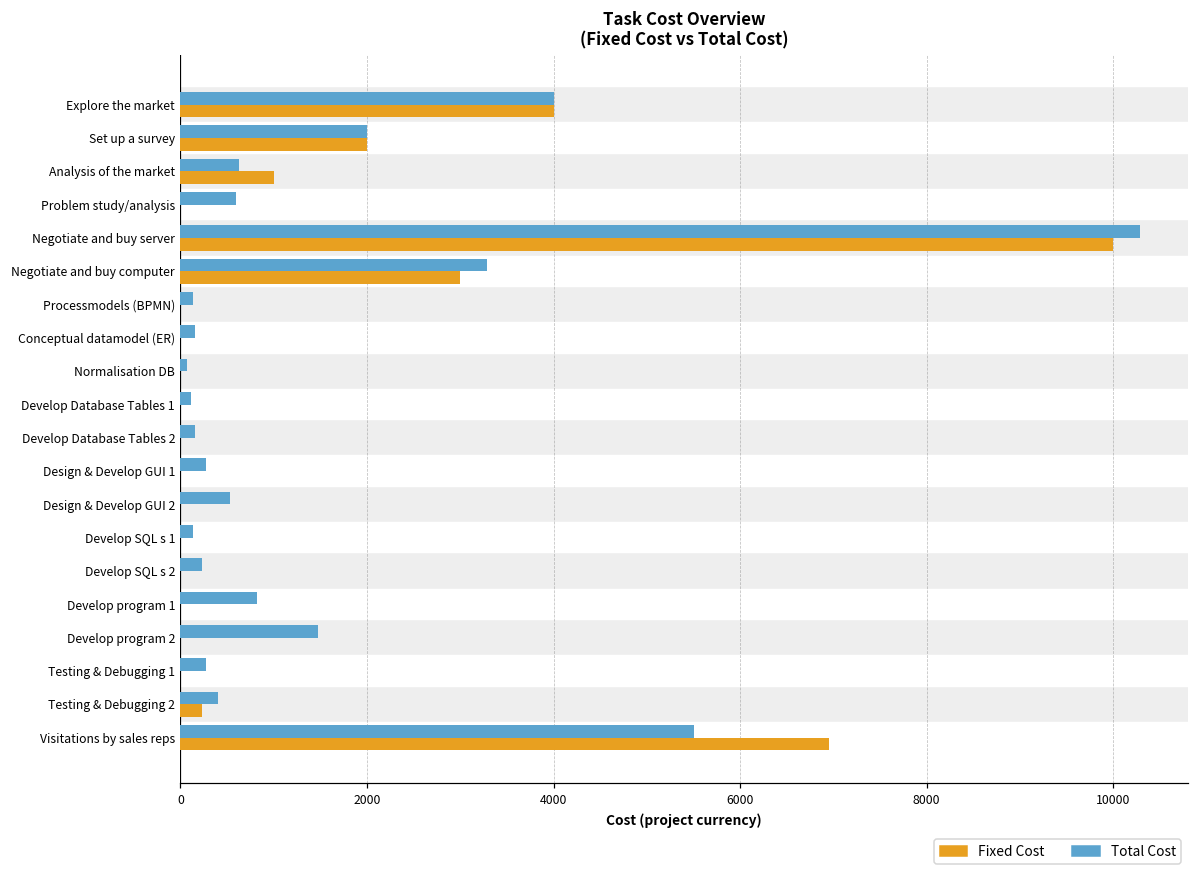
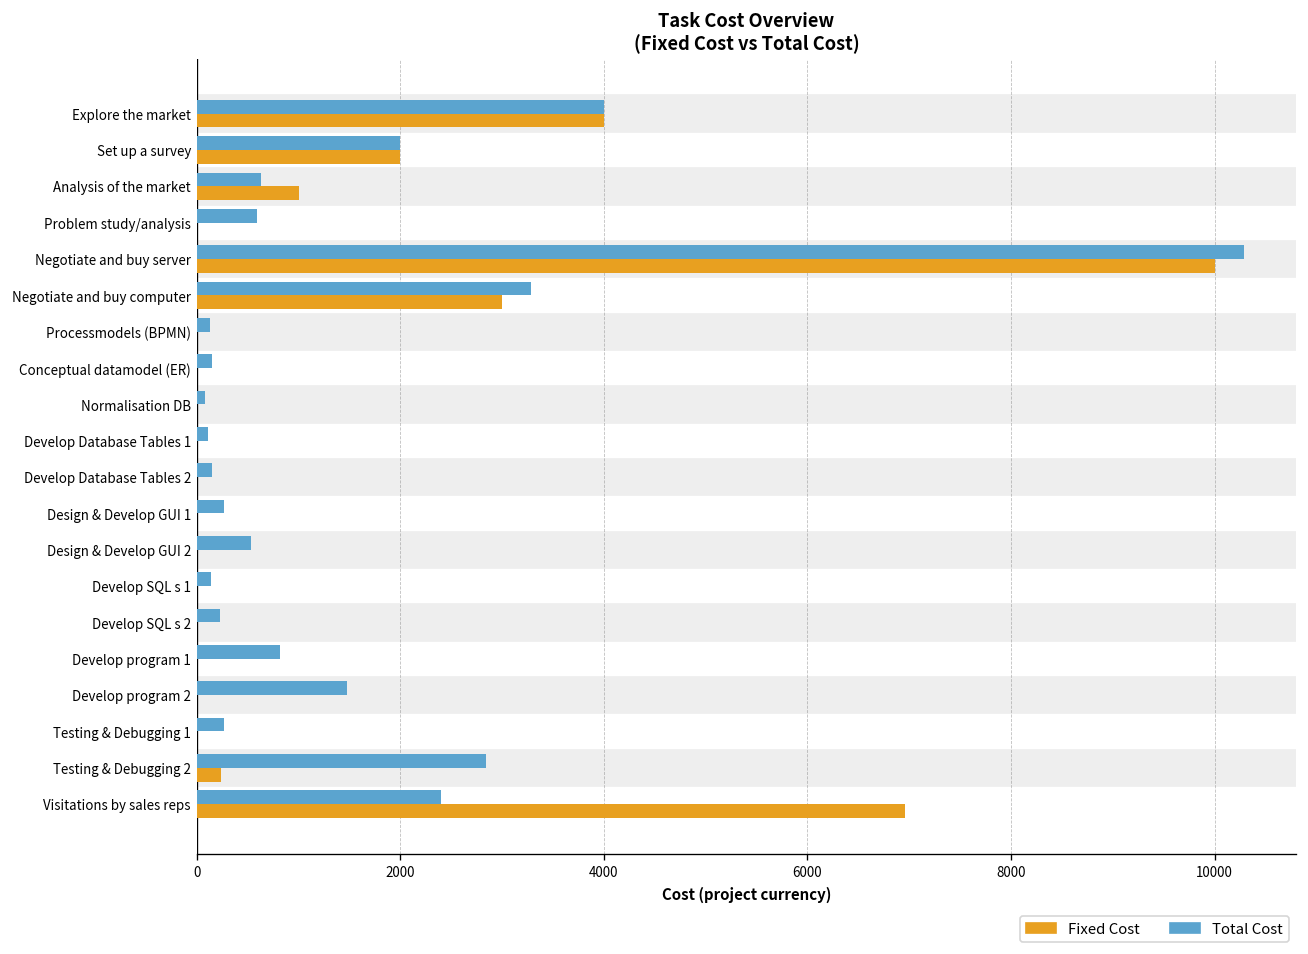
  {
    "Fixed Cost": {
      "Explore the market": 4000,
      "Set up a survey": 2000,
      "Analysis of the market": 1000,
      "Problem study/analysis": 0,
      "Negotiate and buy server": 10000,
      "Negotiate and buy computer": 3000,
      "Processmodels (BPMN)": 0,
      "Conceptual datamodel (ER)": 0,
      "Normalisation DB": 0,
      "Develop Database Tables 1": 0,
      "Develop Database Tables 2": 0,
      "Design & Develop GUI 1": 0,
      "Design & Develop GUI 2": 0,
      "Develop SQL s 1": 0,
      "Develop SQL s 2": 0,
      "Develop program 1": 0,
      "Develop program 2": 0,
      "Testing & Debugging 1": 0,
      "Testing & Debugging 2": 200,
      "Visitations by sales reps": 7000
    },
    "Total Cost": {
      "Explore the market": 4000,
      "Set up a survey": 2000,
      "Analysis of the market": 600,
      "Problem study/analysis": 600,
      "Negotiate and buy server": 10300,
      "Negotiate and buy computer": 3300,
      "Processmodels (BPMN)": 100,
      "Conceptual datamodel (ER)": 200,
      "Normalisation DB": 100,
      "Develop Database Tables 1": 100,
      "Develop Database Tables 2": 200,
      "Design & Develop GUI 1": 300,
      "Design & Develop GUI 2": 500,
      "Develop SQL s 1": 100,
      "Develop SQL s 2": 200,
      "Develop program 1": 800,
      "Develop program 2": 1500,
      "Testing & Debugging 1": 300,
-     "Testing & Debugging 2": 400,
-     "Visitations by sales reps": 5500
+     "Testing & Debugging 2": 2800,
+     "Visitations by sales reps": 2400
    }
  }
